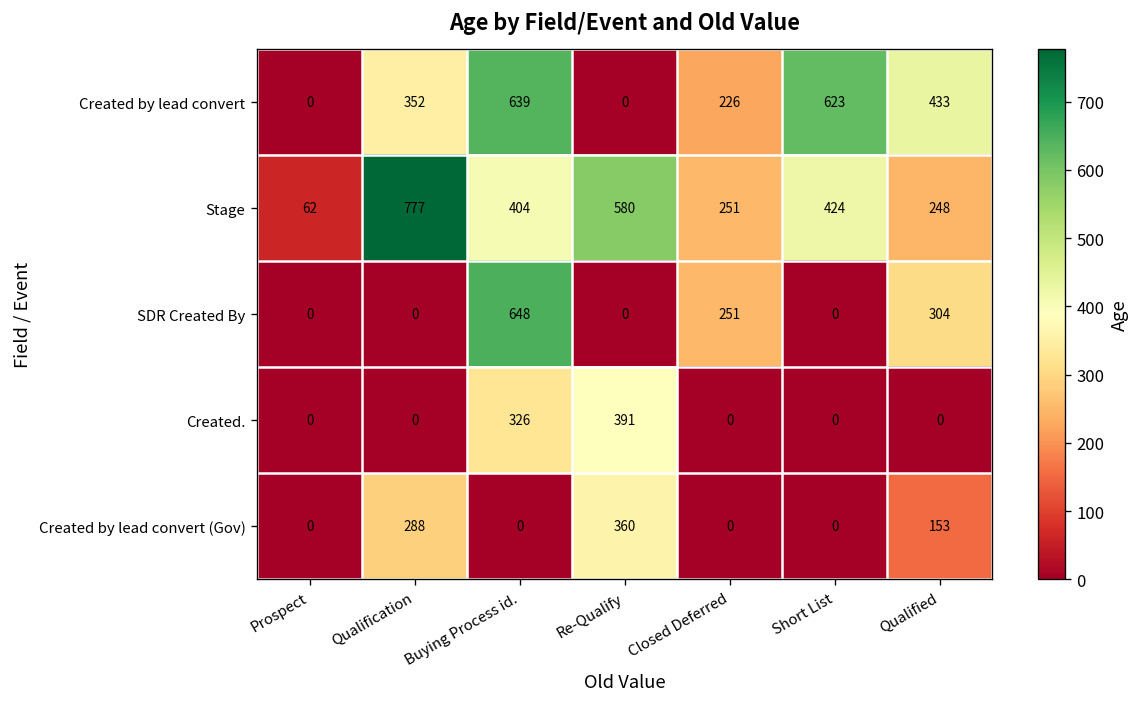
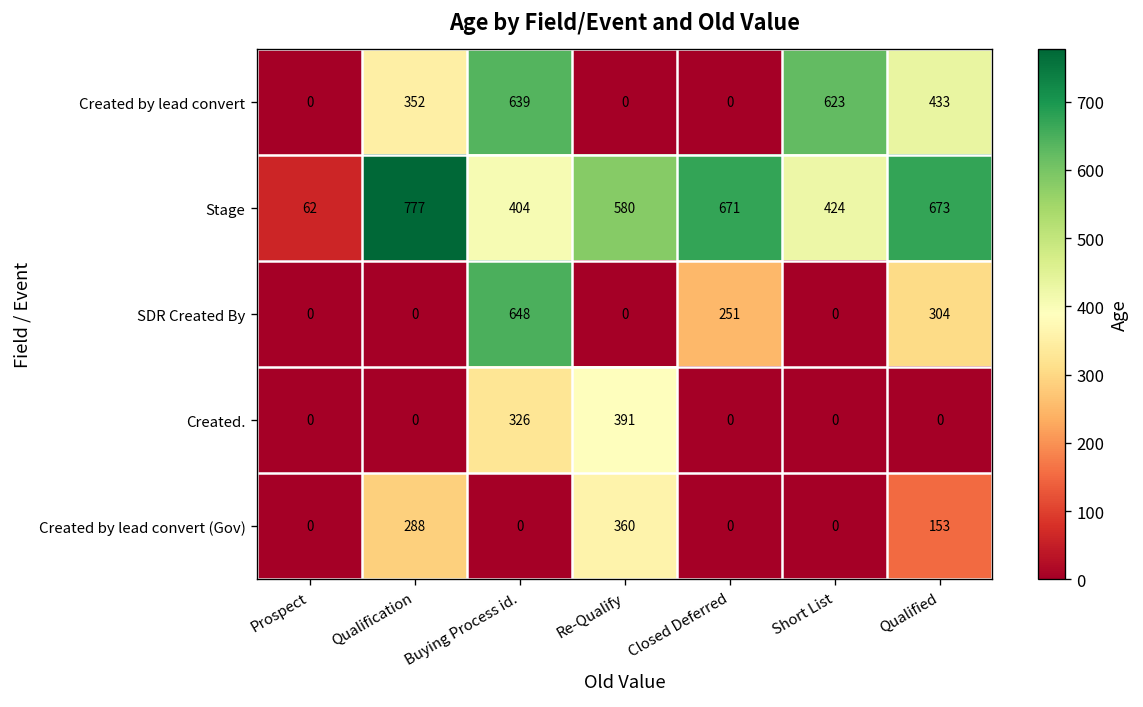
  {
    "Created by lead convert": {
      "Prospect": 0,
      "Qualification": 352,
      "Buying Process id.": 639,
      "Re-Qualify": 0,
-     "Closed Deferred": 226,
+     "Closed Deferred": 0,
      "Short List": 623,
      "Qualified": 433
    },
    "Stage": {
      "Prospect": 62,
      "Qualification": 777,
      "Buying Process id.": 404,
      "Re-Qualify": 580,
-     "Closed Deferred": 251,
+     "Closed Deferred": 671,
      "Short List": 424,
-     "Qualified": 248
+     "Qualified": 673
    },
    "SDR Created By": {
      "Prospect": 0,
      "Qualification": 0,
      "Buying Process id.": 648,
      "Re-Qualify": 0,
      "Closed Deferred": 251,
      "Short List": 0,
      "Qualified": 304
    },
    "Created.": {
      "Prospect": 0,
      "Qualification": 0,
      "Buying Process id.": 326,
      "Re-Qualify": 391,
      "Closed Deferred": 0,
      "Short List": 0,
      "Qualified": 0
    },
    "Created by lead convert (Gov)": {
      "Prospect": 0,
      "Qualification": 288,
      "Buying Process id.": 0,
      "Re-Qualify": 360,
      "Closed Deferred": 0,
      "Short List": 0,
      "Qualified": 153
    }
  }
